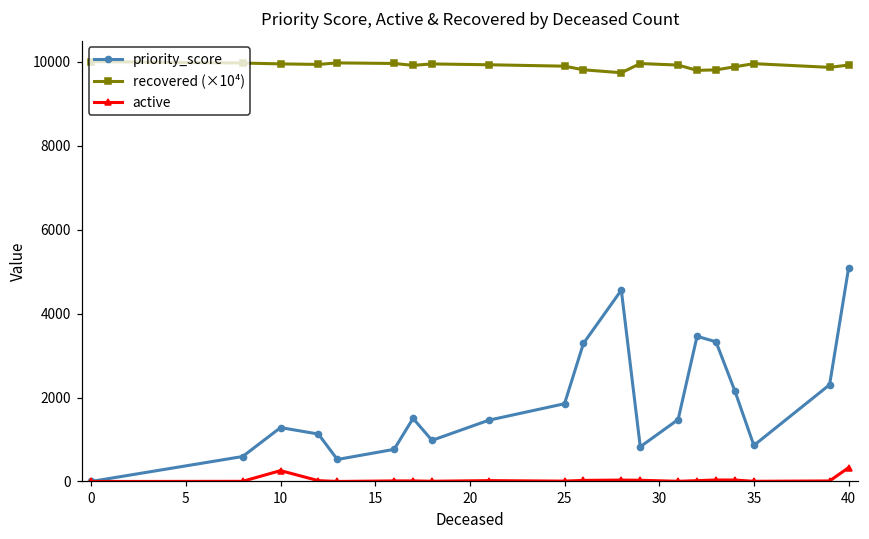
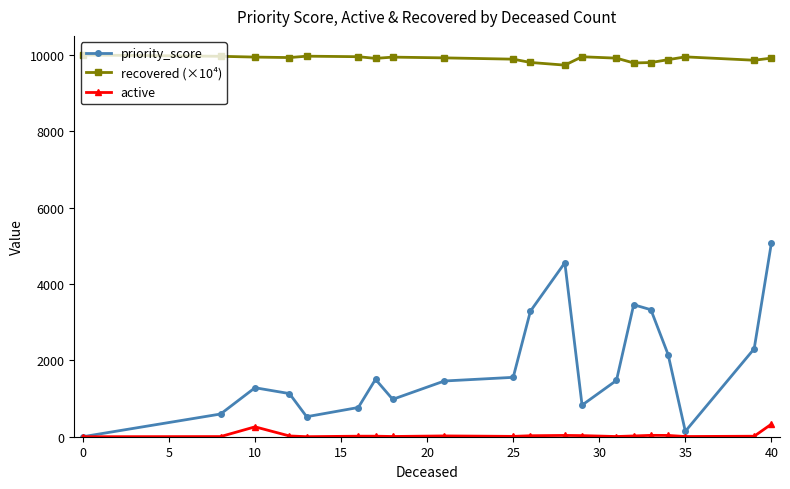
  {
    "priority_score": {
      "10": 1300,
-     "25": 1900,
-     "35": 900,
+     "25": 1600,
+     "35": 100,
      "40": 5100
    },
    "recovered (×10⁴)": {
      "10": 9900,
      "25": 9900,
      "35": 10000,
      "40": 9900
    },
    "active": {
      "10": 300,
      "25": 0,
      "35": 0,
      "40": 300
    }
  }
